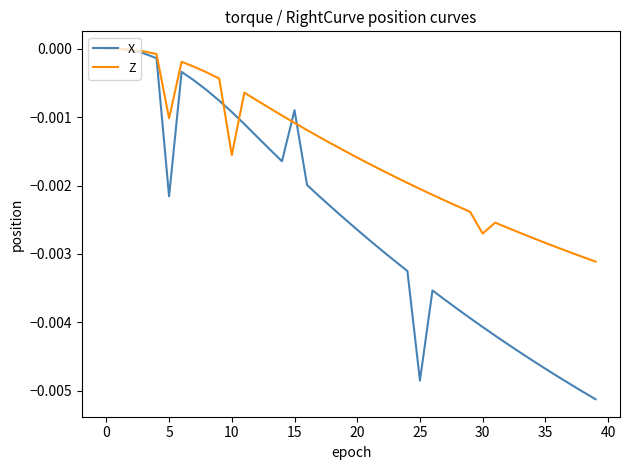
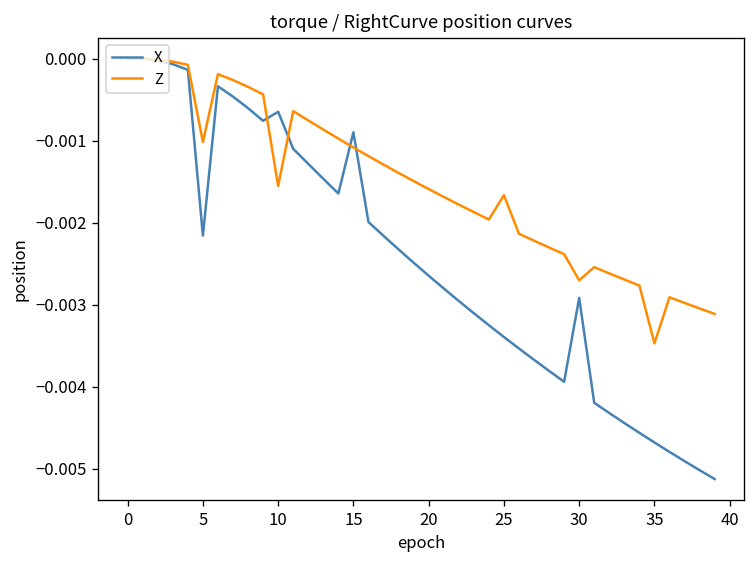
  {
    "X": {
      "5": -0.0022,
-     "10": -0.0009,
+     "10": -0.0006,
      "15": -0.0009,
      "20": -0.0026,
-     "25": -0.0049,
-     "30": -0.0041,
+     "25": -0.0034,
+     "30": -0.0029,
      "35": -0.0047
    },
    "Z": {
      "5": -0.0010,
      "10": -0.0016,
      "15": -0.0011,
      "20": -0.0016,
-     "25": -0.0020,
+     "25": -0.0017,
      "30": -0.0027,
-     "35": -0.0028
+     "35": -0.0035
    }
  }
